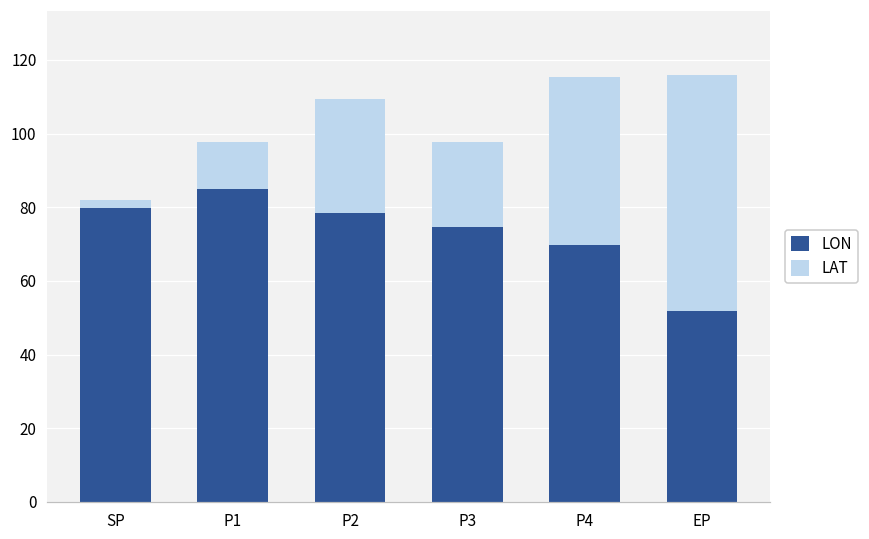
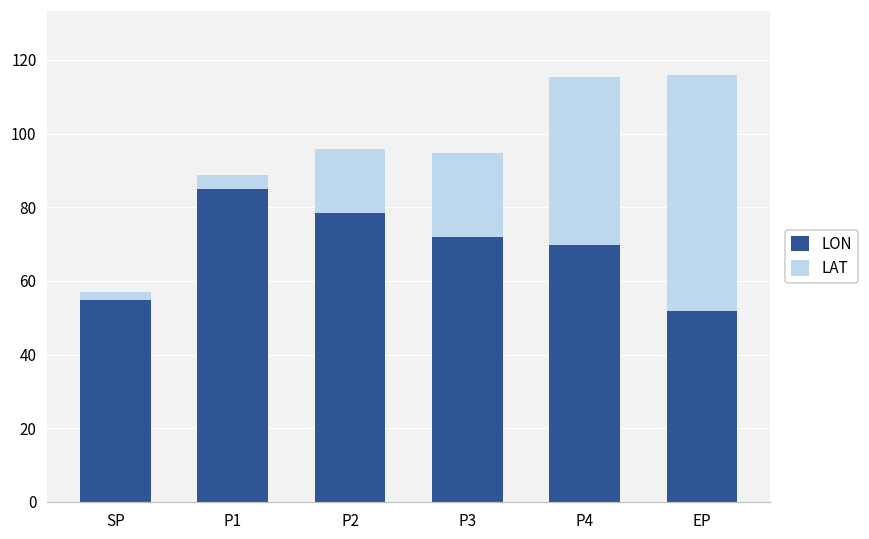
  {
    "LON": {
-     "SP": 80,
+     "SP": 55,
      "P1": 85,
      "P2": 78,
-     "P3": 75,
+     "P3": 72,
      "P4": 70,
      "EP": 52
    },
    "LAT": {
      "SP": 2,
-     "P1": 13,
-     "P2": 31,
+     "P1": 4,
+     "P2": 17,
      "P3": 23,
      "P4": 46,
      "EP": 64
    }
  }
